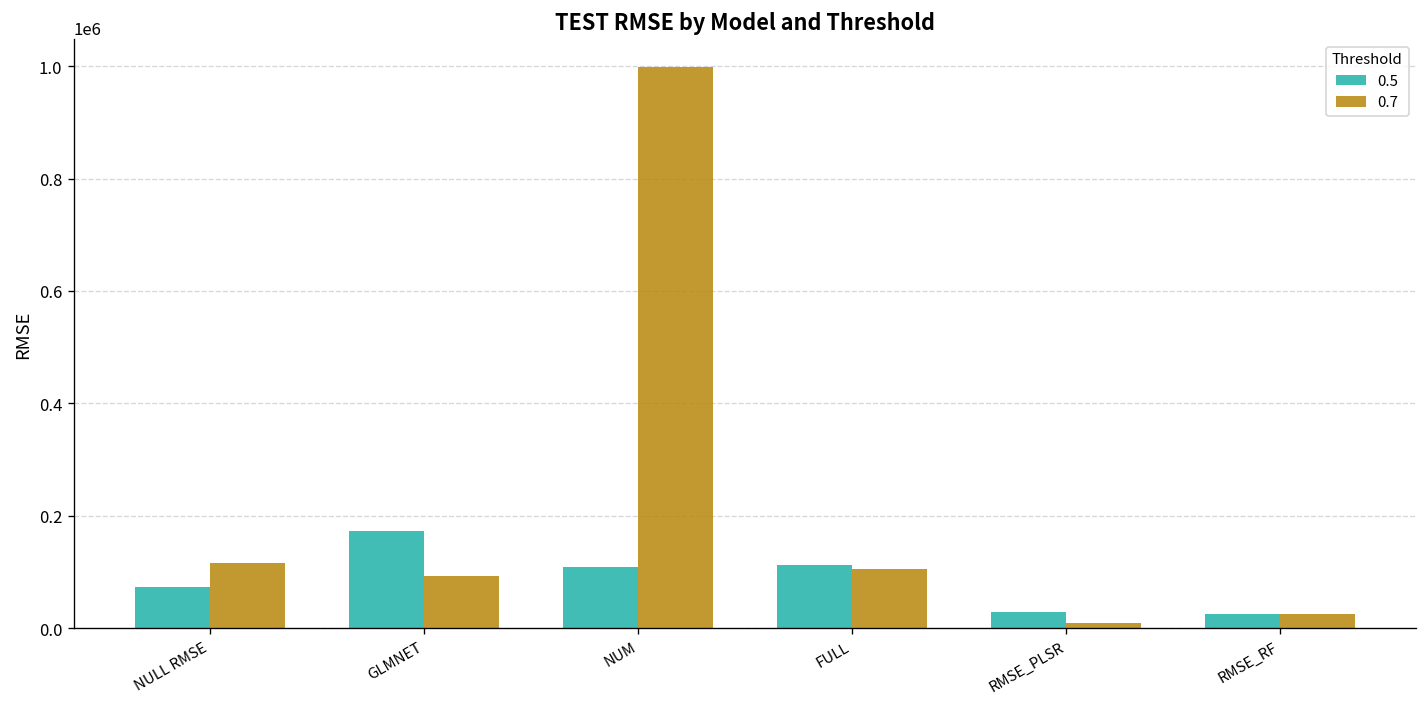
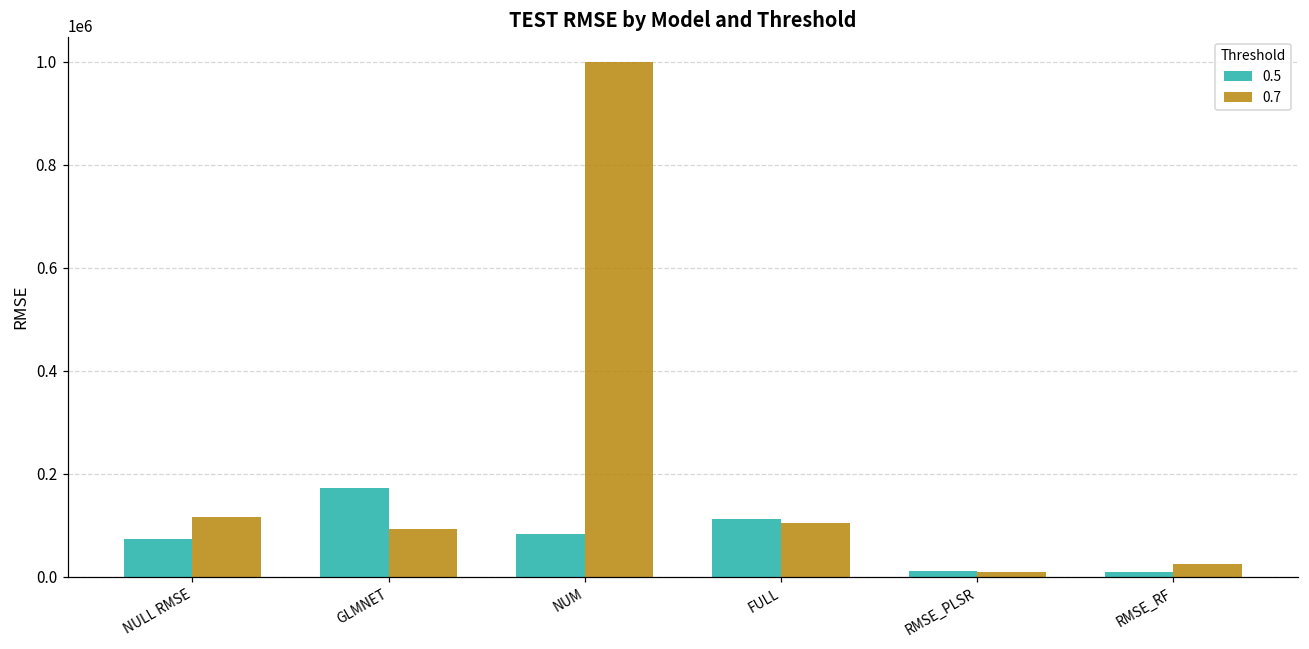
  {
    "0.5": {
      "NULL RMSE": 70000,
      "GLMNET": 170000,
-     "NUM": 110000,
+     "NUM": 80000,
      "FULL": 110000,
-     "RMSE_PLSR": 30000,
-     "RMSE_RF": 30000
+     "RMSE_PLSR": 10000,
+     "RMSE_RF": 10000
    },
    "0.7": {
      "NULL RMSE": 120000,
      "GLMNET": 90000,
      "NUM": 1000000,
      "FULL": 100000,
      "RMSE_PLSR": 10000,
      "RMSE_RF": 20000
    }
  }
